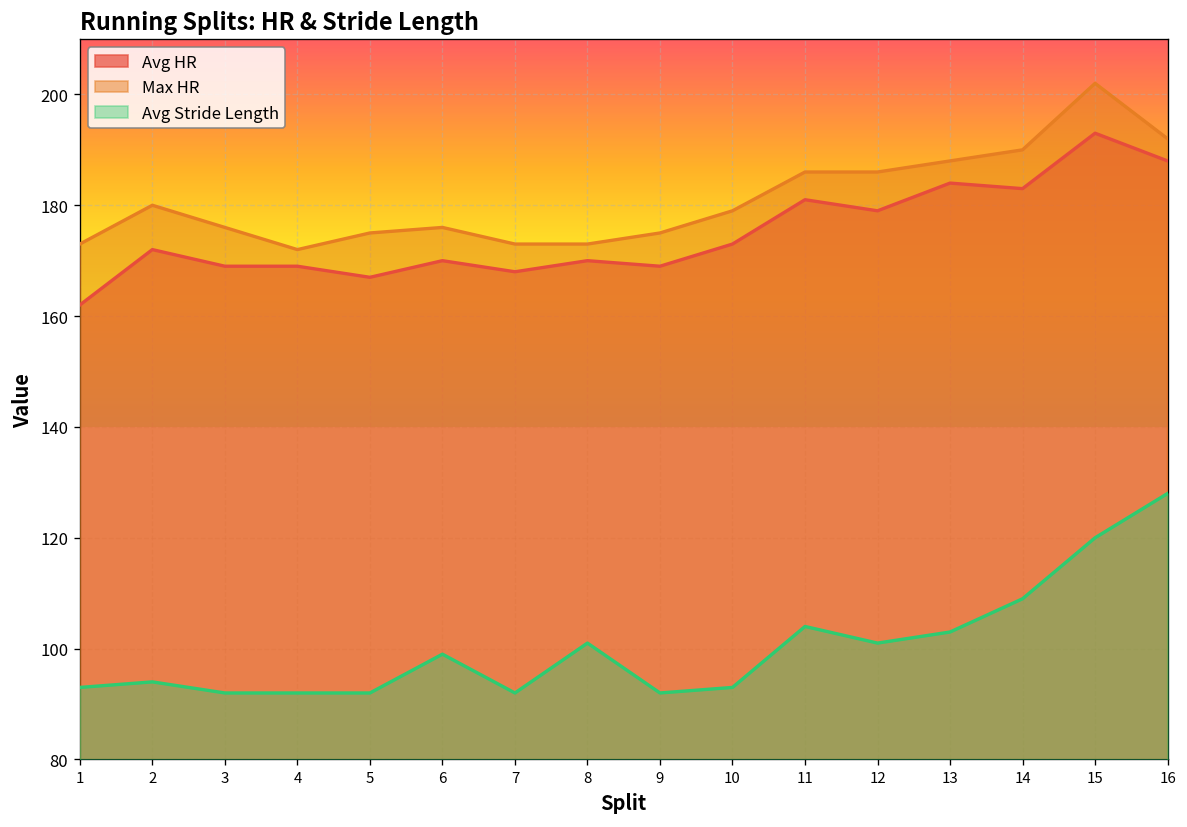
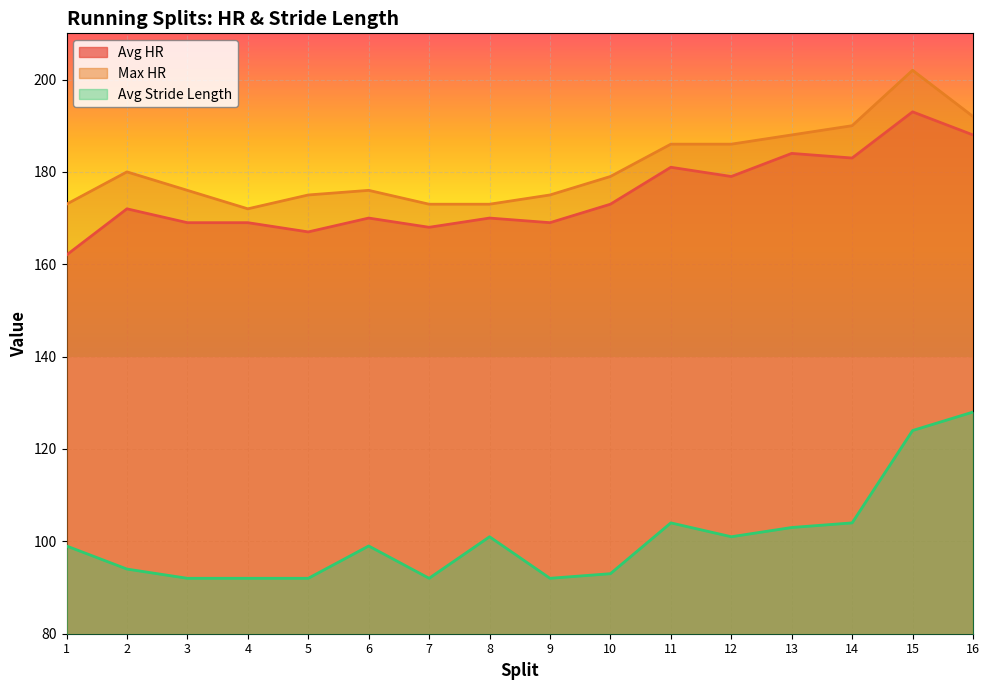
  {
    "Avg Stride Length": {
-     "1": 93,
+     "1": 99,
      "2": 94,
      "3": 92,
      "4": 92,
      "5": 92,
      "6": 99,
      "7": 92,
      "8": 101,
      "9": 92,
      "10": 93,
      "11": 104,
      "12": 101,
      "13": 103,
-     "14": 109,
-     "15": 120,
+     "14": 104,
+     "15": 124,
      "16": 128
    }
  }
